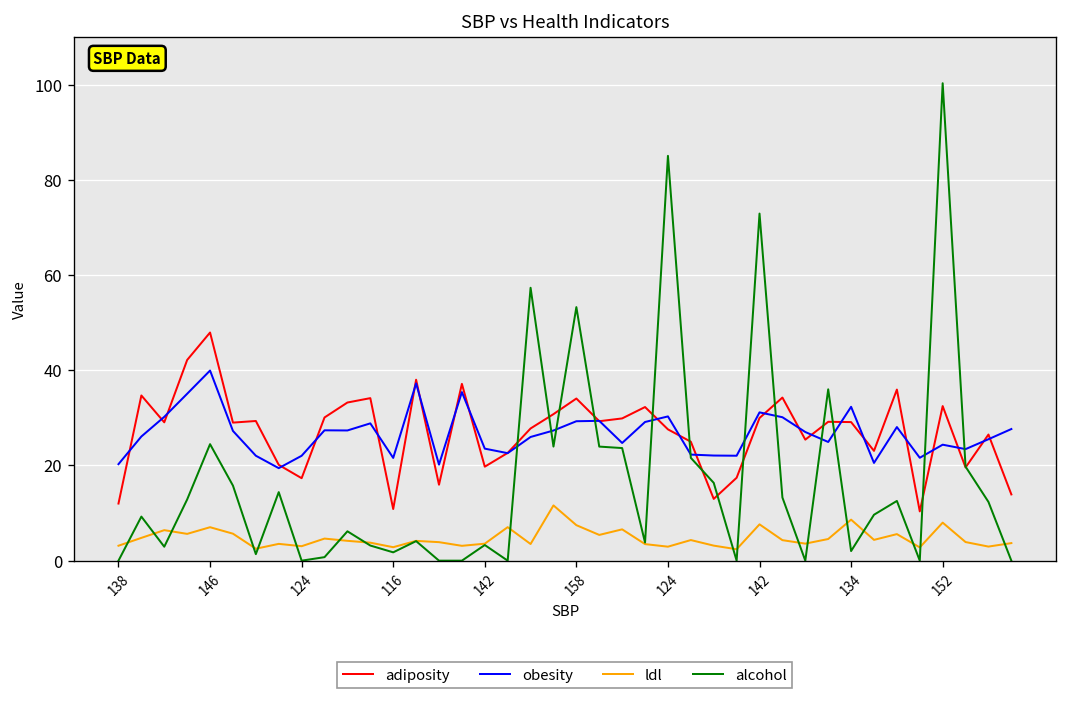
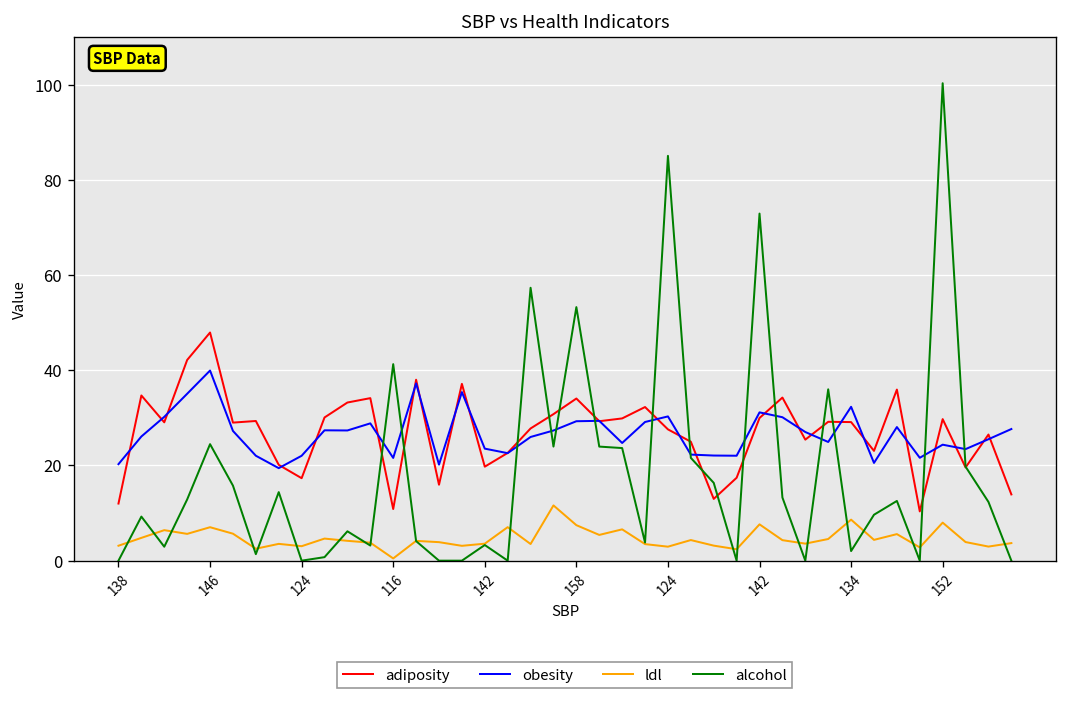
  {
    "adiposity": {
      "138": 12,
      "146": 48,
      "116": 11,
      "158": 34,
      "134": 29,
-     "152": 32
+     "152": 30
    },
    "obesity": {
      "138": 20,
      "146": 40,
      "116": 22,
      "158": 29,
      "134": 32,
      "152": 24
    },
    "ldl": {
      "138": 3,
      "146": 7,
-     "116": 3,
+     "116": 0,
      "158": 7,
      "134": 9,
      "152": 8
    },
    "alcohol": {
      "138": 0,
      "146": 24,
-     "116": 2,
+     "116": 41,
      "158": 53,
      "134": 2,
      "152": 100
    }
  }
